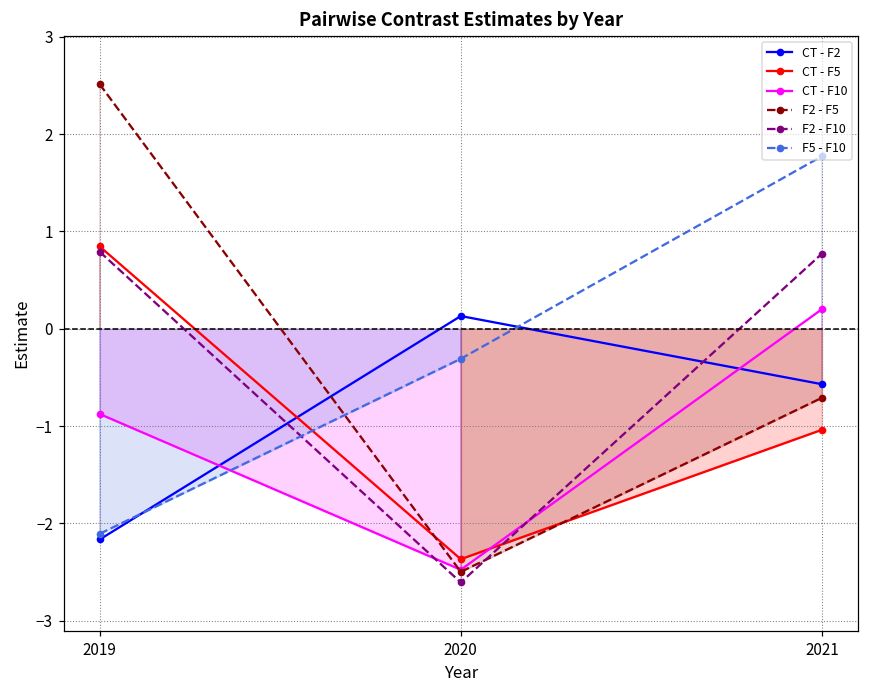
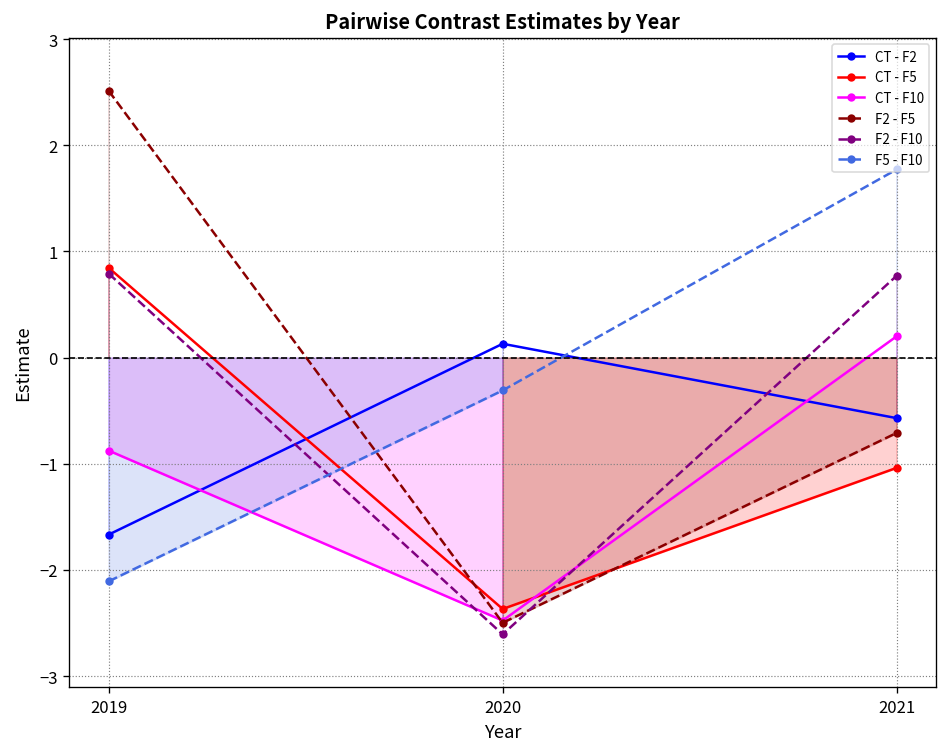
  {
    "CT - F2": {
-     "2019": -2.2,
+     "2019": -1.7,
      "2020": 0.1,
      "2021": -0.6
    },
    "F2 - F5": {
      "2019": 2.5,
      "2021": -0.7
    },
    "F2 - F10": {
      "2019": 0.8,
      "2020": -2.6,
      "2021": 0.8
    },
    "F5 - F10": {
      "2019": -2.1,
      "2020": -0.3,
      "2021": 1.8
    }
  }
